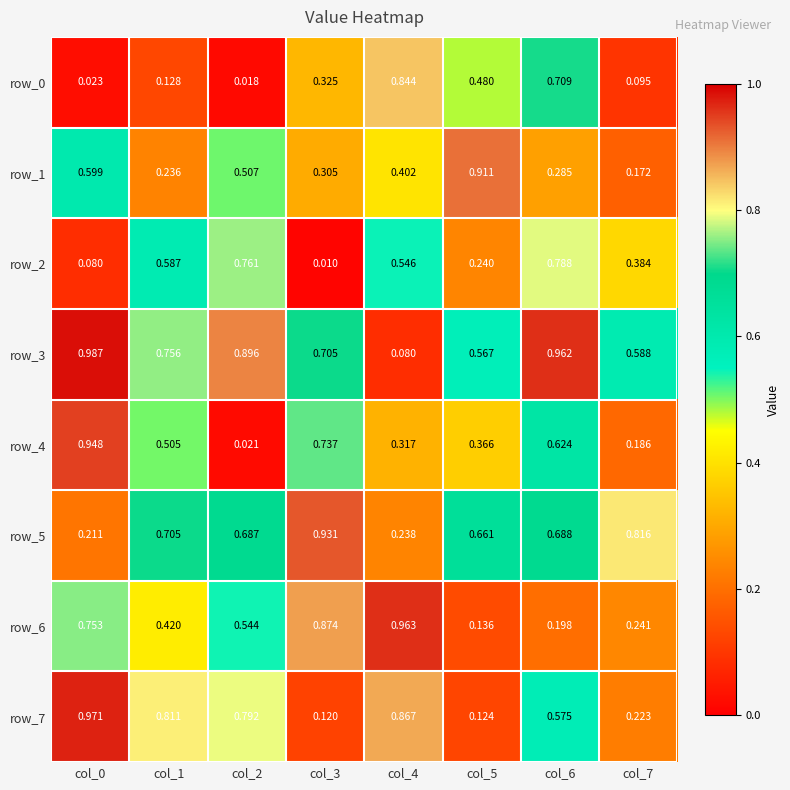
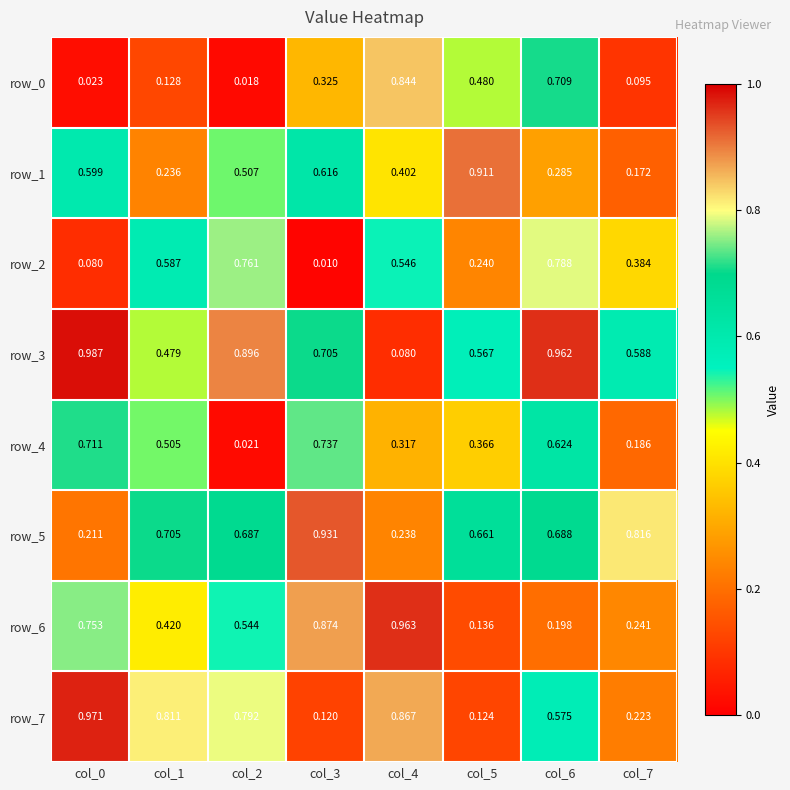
  {
    "row_0": {
      "col_0": 0.023,
      "col_1": 0.128,
      "col_2": 0.018,
      "col_3": 0.325,
      "col_4": 0.844,
      "col_5": 0.480,
      "col_6": 0.709,
      "col_7": 0.095
    },
    "row_1": {
      "col_0": 0.599,
      "col_1": 0.236,
      "col_2": 0.507,
-     "col_3": 0.305,
+     "col_3": 0.616,
      "col_4": 0.402,
      "col_5": 0.911,
      "col_6": 0.285,
      "col_7": 0.172
    },
    "row_2": {
      "col_0": 0.080,
      "col_1": 0.587,
      "col_2": 0.761,
      "col_3": 0.010,
      "col_4": 0.546,
      "col_5": 0.240,
      "col_6": 0.788,
      "col_7": 0.384
    },
    "row_3": {
      "col_0": 0.987,
-     "col_1": 0.756,
+     "col_1": 0.479,
      "col_2": 0.896,
      "col_3": 0.705,
      "col_4": 0.080,
      "col_5": 0.567,
      "col_6": 0.962,
      "col_7": 0.588
    },
    "row_4": {
-     "col_0": 0.948,
+     "col_0": 0.711,
      "col_1": 0.505,
      "col_2": 0.021,
      "col_3": 0.737,
      "col_4": 0.317,
      "col_5": 0.366,
      "col_6": 0.624,
      "col_7": 0.186
    },
    "row_5": {
      "col_0": 0.211,
      "col_1": 0.705,
      "col_2": 0.687,
      "col_3": 0.931,
      "col_4": 0.238,
      "col_5": 0.661,
      "col_6": 0.688,
      "col_7": 0.816
    },
    "row_6": {
      "col_0": 0.753,
      "col_1": 0.420,
      "col_2": 0.544,
      "col_3": 0.874,
      "col_4": 0.963,
      "col_5": 0.136,
      "col_6": 0.198,
      "col_7": 0.241
    },
    "row_7": {
      "col_0": 0.971,
      "col_1": 0.811,
      "col_2": 0.792,
      "col_3": 0.120,
      "col_4": 0.867,
      "col_5": 0.124,
      "col_6": 0.575,
      "col_7": 0.223
    }
  }
